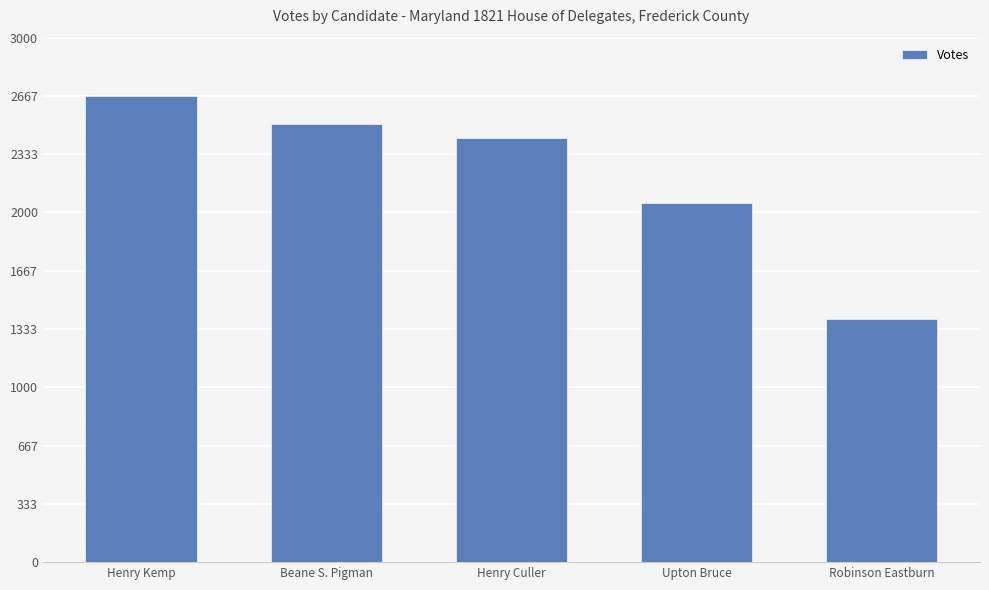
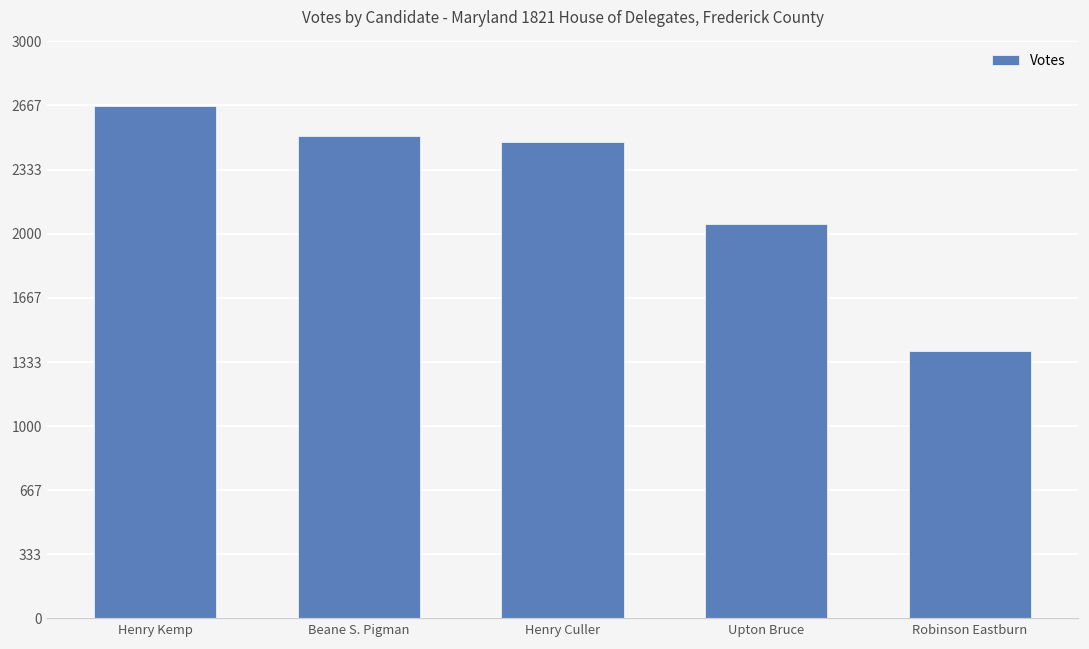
  {
    "Henry Kemp": 2660,
    "Beane S. Pigman": 2510,
-   "Henry Culler": 2430,
+   "Henry Culler": 2480,
    "Upton Bruce": 2050,
    "Robinson Eastburn": 1390
  }
